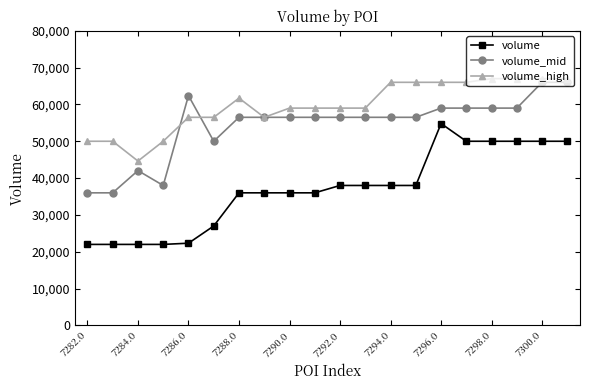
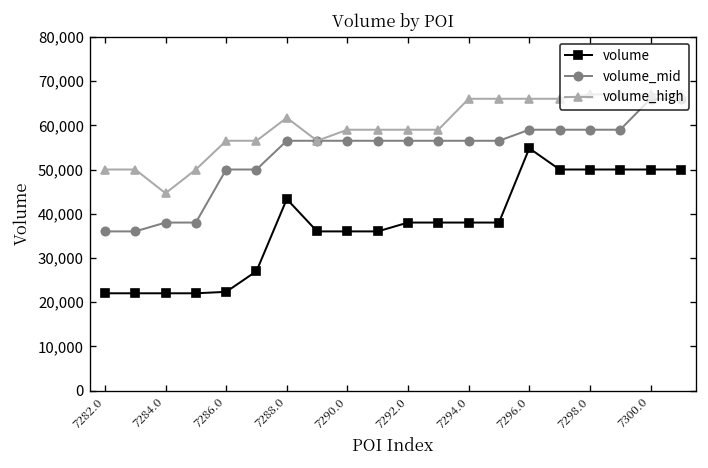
  {
    "volume": {
      "7282.0": "22,000",
      "7284.0": "22,000",
      "7286.0": "22,000",
-     "7288.0": "36,000",
+     "7288.0": "43,000",
      "7290.0": "36,000",
      "7292.0": "38,000",
      "7294.0": "38,000",
      "7296.0": "55,000",
      "7298.0": "50,000",
      "7300.0": "50,000"
    },
    "volume_mid": {
      "7282.0": "36,000",
-     "7284.0": "42,000",
-     "7286.0": "62,000",
+     "7284.0": "38,000",
+     "7286.0": "50,000",
      "7288.0": "57,000",
      "7290.0": "57,000",
      "7292.0": "57,000",
      "7294.0": "57,000",
      "7296.0": "59,000",
      "7298.0": "59,000"
    },
    "volume_high": {
      "7282.0": "50,000",
      "7284.0": "45,000",
      "7286.0": "57,000",
      "7288.0": "62,000",
      "7290.0": "59,000",
      "7292.0": "59,000",
      "7294.0": "66,000",
      "7296.0": "66,000"
    }
  }
